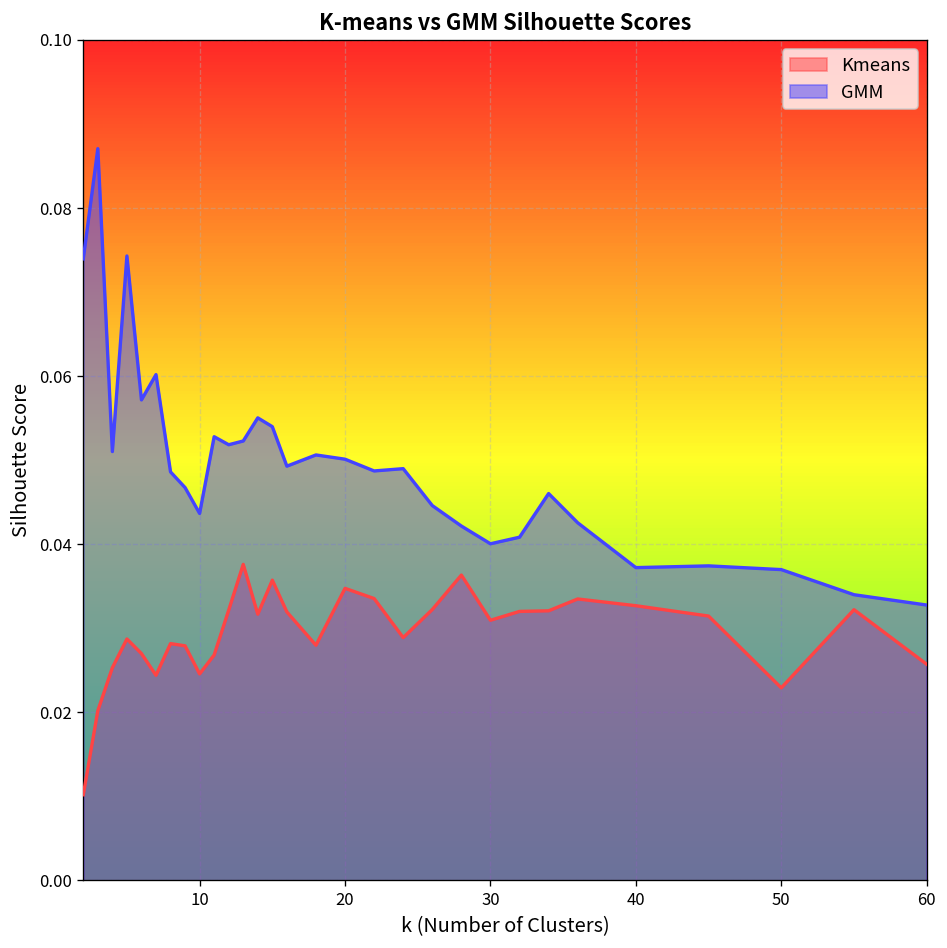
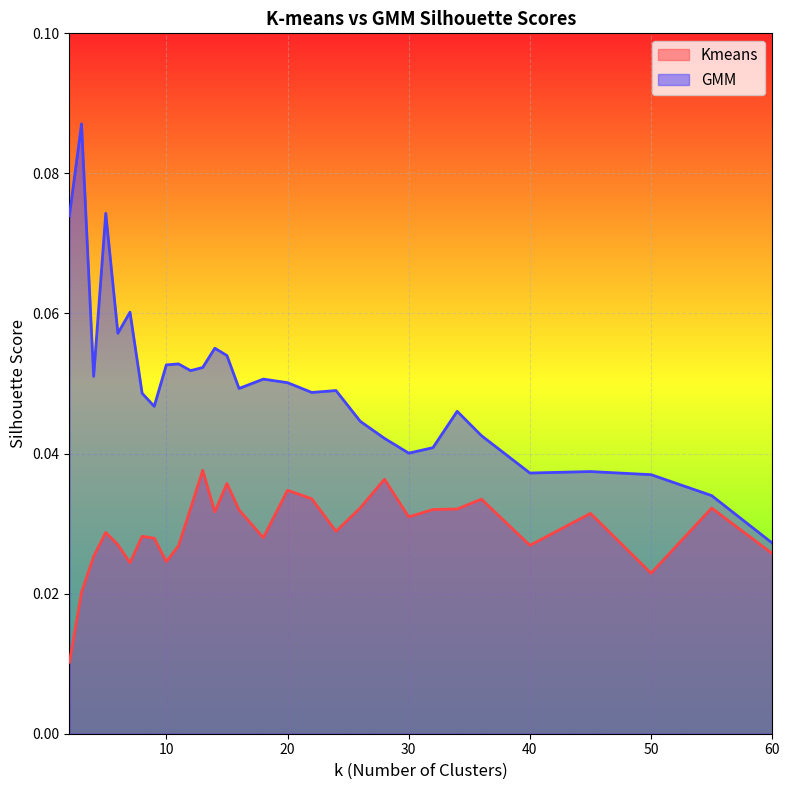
  {
    "Kmeans": {
      "10": 0.025,
      "20": 0.035,
      "30": 0.031,
-     "40": 0.033,
+     "40": 0.027,
      "50": 0.023,
      "60": 0.026
    },
    "GMM": {
-     "10": 0.044,
+     "10": 0.053,
      "20": 0.050,
      "30": 0.040,
      "40": 0.037,
      "50": 0.037,
-     "60": 0.033
+     "60": 0.027
    }
  }
